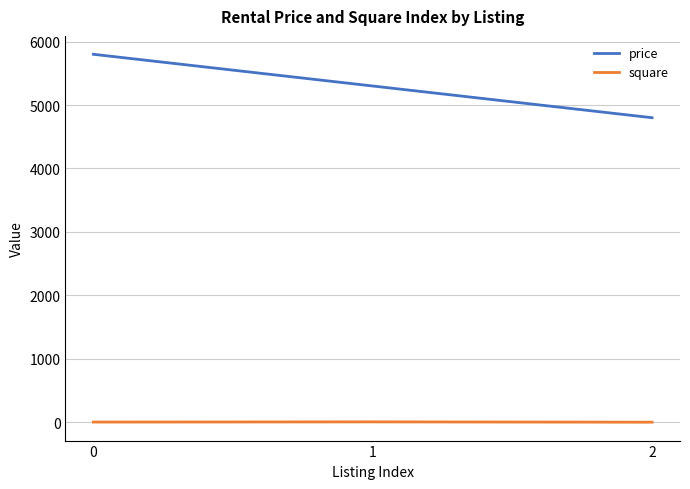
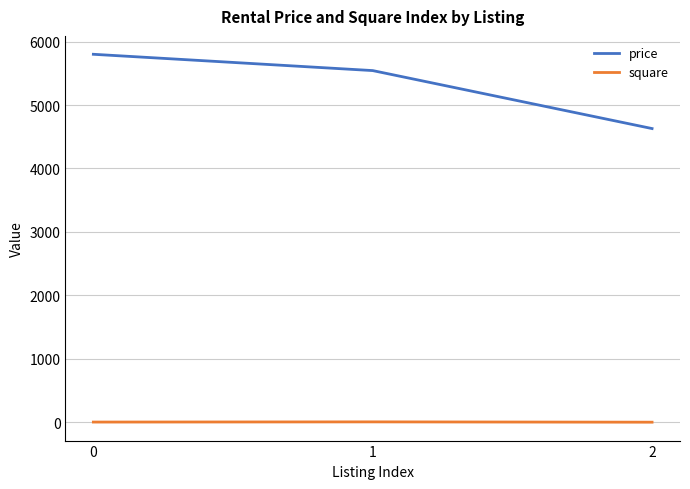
  {
    "price": {
      "0": 5800,
-     "1": 5300,
-     "2": 4800
+     "1": 5500,
+     "2": 4600
    },
    "square": {
      "0": 0,
      "1": 0,
      "2": 0
    }
  }
